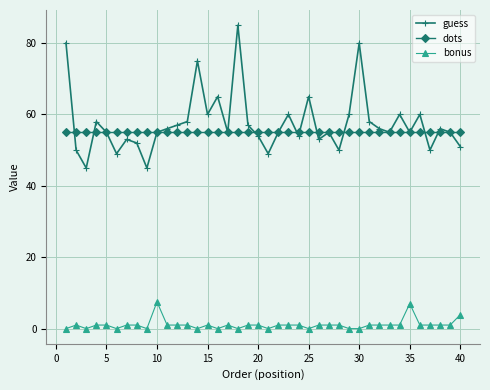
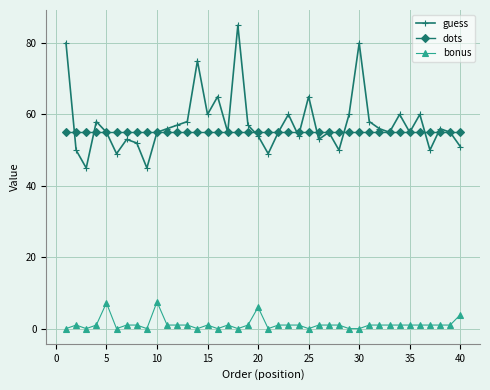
  {
    "bonus": {
-     "5": 1,
+     "5": 7,
      "10": 8,
      "15": 1,
-     "20": 1,
+     "20": 6,
      "25": 0,
      "30": 0,
-     "35": 7,
+     "35": 1,
      "40": 4
    }
  }
